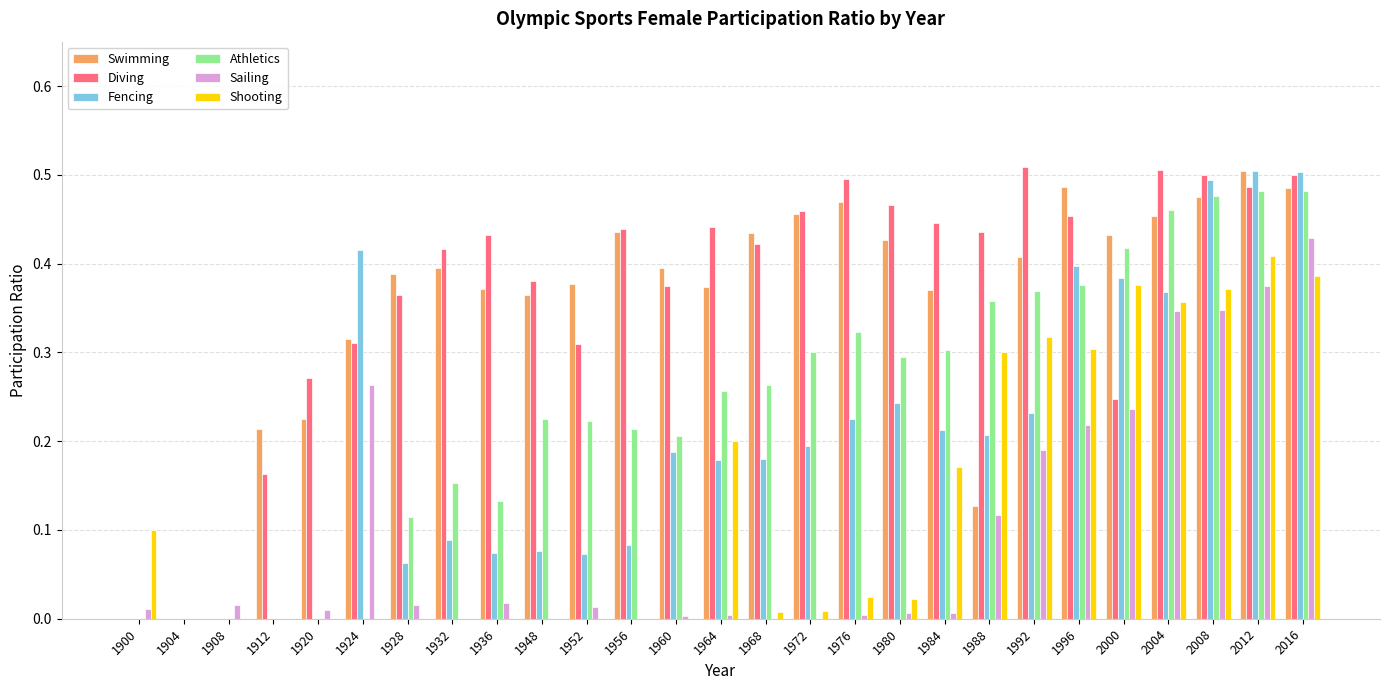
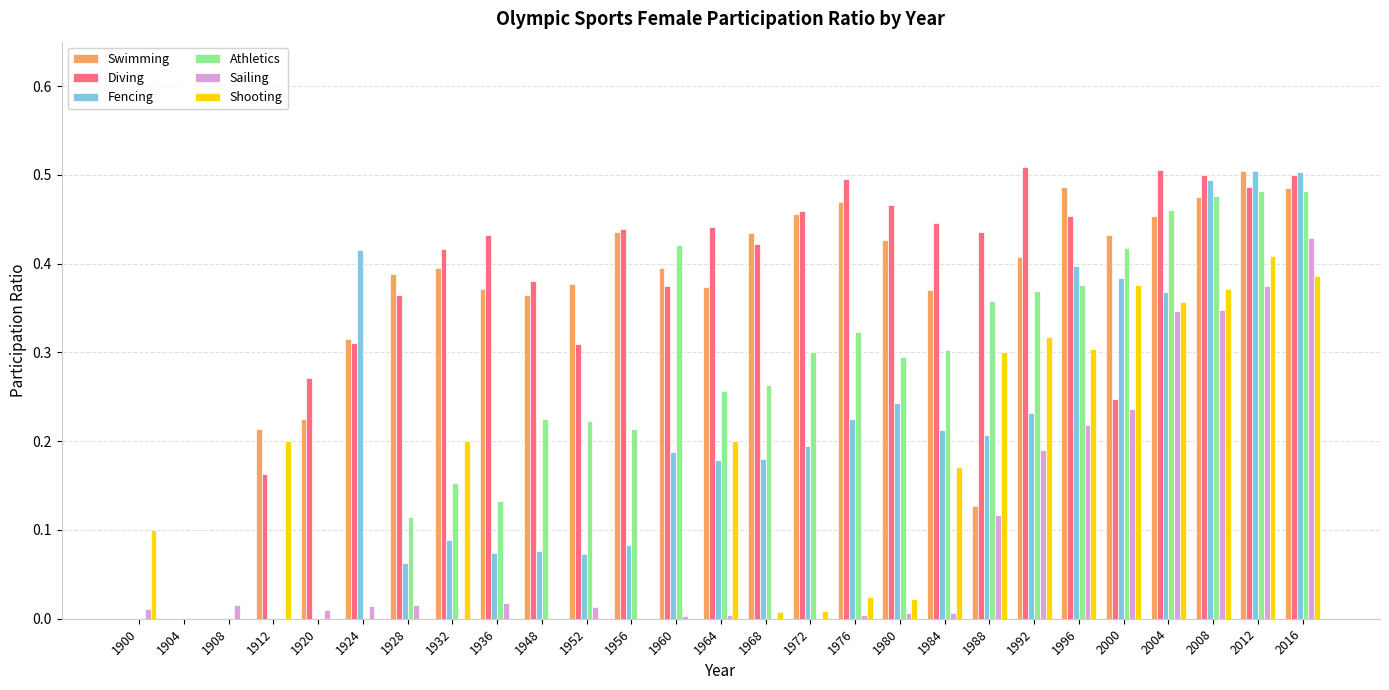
  {
    "Swimming": {
      "1900": 0.00,
      "1904": 0.00,
      "1908": 0.00,
      "1912": 0.21,
      "1920": 0.22,
      "1924": 0.32,
      "1928": 0.39,
      "1932": 0.39,
      "1936": 0.37,
      "1948": 0.36,
      "1952": 0.38,
      "1956": 0.44,
      "1960": 0.40,
      "1964": 0.37,
      "1968": 0.43,
      "1972": 0.46,
      "1976": 0.47,
      "1980": 0.43,
      "1984": 0.37,
      "1988": 0.13,
      "1992": 0.41,
      "1996": 0.49,
      "2000": 0.43,
      "2004": 0.45,
      "2008": 0.47,
      "2012": 0.50,
      "2016": 0.49
    },
    "Diving": {
      "1900": 0.00,
      "1904": 0.00,
      "1908": 0.00,
      "1912": 0.16,
      "1920": 0.27,
      "1924": 0.31,
      "1928": 0.36,
      "1932": 0.42,
      "1936": 0.43,
      "1948": 0.38,
      "1952": 0.31,
      "1956": 0.44,
      "1960": 0.38,
      "1964": 0.44,
      "1968": 0.42,
      "1972": 0.46,
      "1976": 0.50,
      "1980": 0.47,
      "1984": 0.45,
      "1988": 0.44,
      "1992": 0.51,
      "1996": 0.45,
      "2000": 0.25,
      "2004": 0.51,
      "2008": 0.50,
      "2012": 0.49,
      "2016": 0.50
    },
    "Fencing": {
      "1900": 0.00,
      "1904": 0.00,
      "1908": 0.00,
      "1912": 0.00,
      "1920": 0.00,
      "1924": 0.42,
      "1928": 0.06,
      "1932": 0.09,
      "1936": 0.07,
      "1948": 0.08,
      "1952": 0.07,
      "1956": 0.08,
      "1960": 0.19,
      "1964": 0.18,
      "1968": 0.18,
      "1972": 0.19,
      "1976": 0.22,
      "1980": 0.24,
      "1984": 0.21,
      "1988": 0.21,
      "1992": 0.23,
      "1996": 0.40,
      "2000": 0.38,
      "2004": 0.37,
      "2008": 0.49,
      "2012": 0.50,
      "2016": 0.50
    },
    "Athletics": {
      "1900": 0.00,
      "1904": 0.00,
      "1908": 0.00,
      "1912": 0.00,
      "1920": 0.00,
      "1924": 0.00,
      "1928": 0.11,
      "1932": 0.15,
      "1936": 0.13,
      "1948": 0.22,
      "1952": 0.22,
      "1956": 0.21,
-     "1960": 0.21,
+     "1960": 0.42,
      "1964": 0.26,
      "1968": 0.26,
      "1972": 0.30,
      "1976": 0.32,
      "1980": 0.29,
      "1984": 0.30,
      "1988": 0.36,
      "1992": 0.37,
      "1996": 0.38,
      "2000": 0.42,
      "2004": 0.46,
      "2008": 0.48,
      "2012": 0.48,
      "2016": 0.48
    },
    "Sailing": {
      "1900": 0.01,
      "1904": 0.00,
      "1908": 0.02,
      "1912": 0.00,
      "1920": 0.01,
-     "1924": 0.26,
+     "1924": 0.01,
      "1928": 0.02,
      "1932": 0.00,
      "1936": 0.02,
      "1948": 0.00,
      "1952": 0.01,
      "1956": 0.00,
      "1960": 0.00,
      "1964": 0.00,
      "1968": 0.00,
      "1972": 0.00,
      "1976": 0.00,
      "1980": 0.01,
      "1984": 0.01,
      "1988": 0.12,
      "1992": 0.19,
      "1996": 0.22,
      "2000": 0.24,
      "2004": 0.35,
      "2008": 0.35,
      "2012": 0.37,
      "2016": 0.43
    },
    "Shooting": {
      "1900": 0.1,
      "1904": 0.0,
      "1908": 0.0,
-     "1912": 0.0,
+     "1912": 0.2,
      "1920": 0.0,
      "1924": 0.0,
      "1928": 0.0,
-     "1932": 0.0,
+     "1932": 0.2,
      "1936": 0.0,
      "1948": 0.0,
      "1952": 0.0,
      "1956": 0.0,
      "1960": 0.0,
      "1964": 0.2,
      "1968": 0.01,
      "1972": 0.01,
      "1976": 0.02,
      "1980": 0.02,
      "1984": 0.17,
      "1988": 0.3,
      "1992": 0.32,
      "1996": 0.30,
      "2000": 0.38,
      "2004": 0.36,
      "2008": 0.37,
      "2012": 0.41,
      "2016": 0.39
    }
  }
